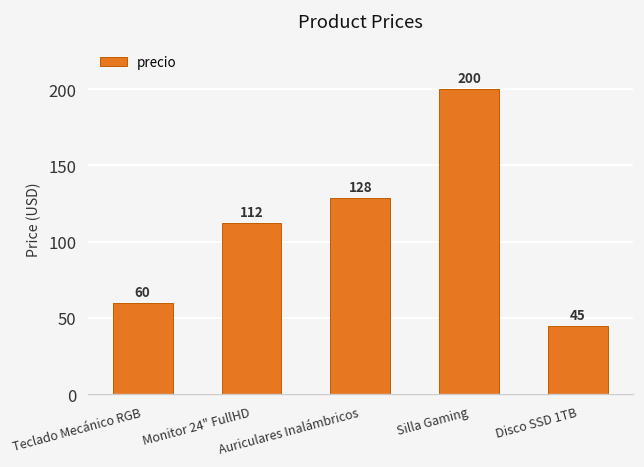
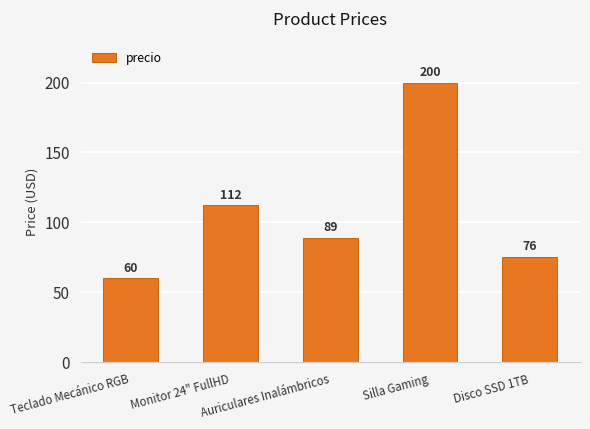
  {
    "Teclado Mecánico RGB": 60,
    "Monitor 24\" FullHD": 112,
-   "Auriculares Inalámbricos": 128,
+   "Auriculares Inalámbricos": 89,
    "Silla Gaming": 200,
-   "Disco SSD 1TB": 45
+   "Disco SSD 1TB": 76
  }
